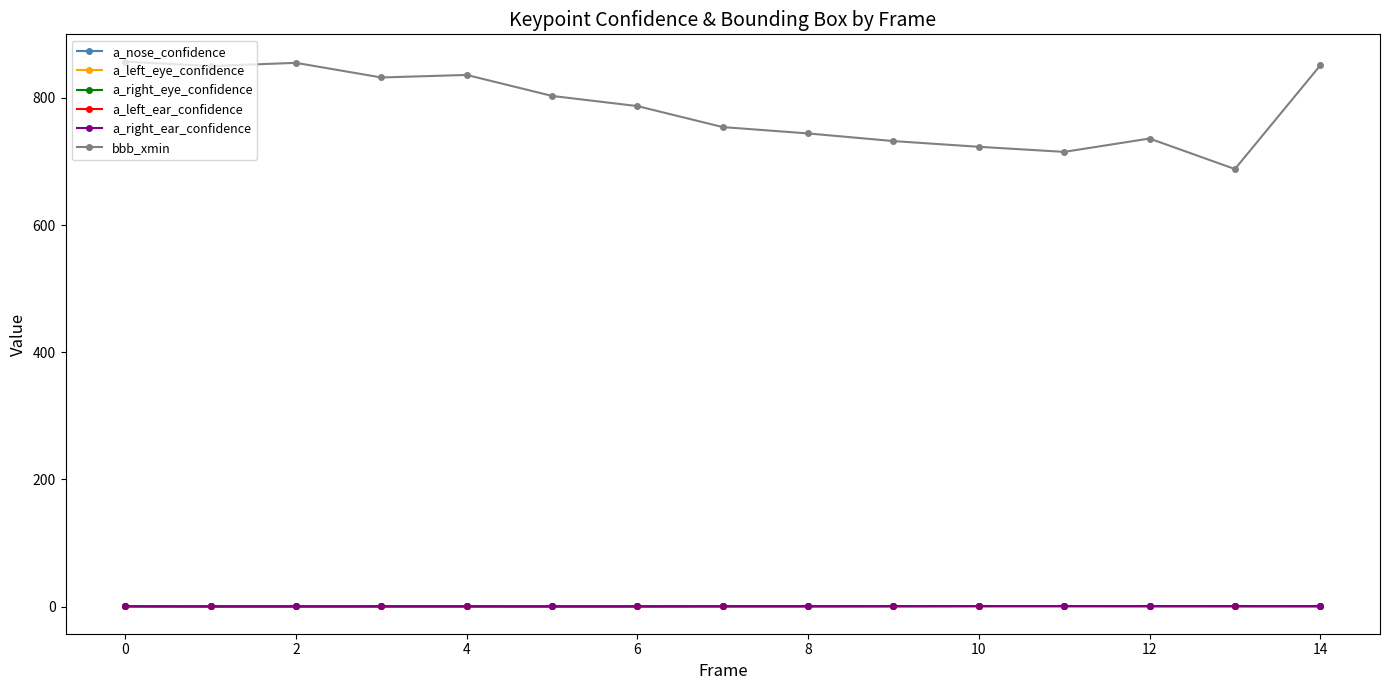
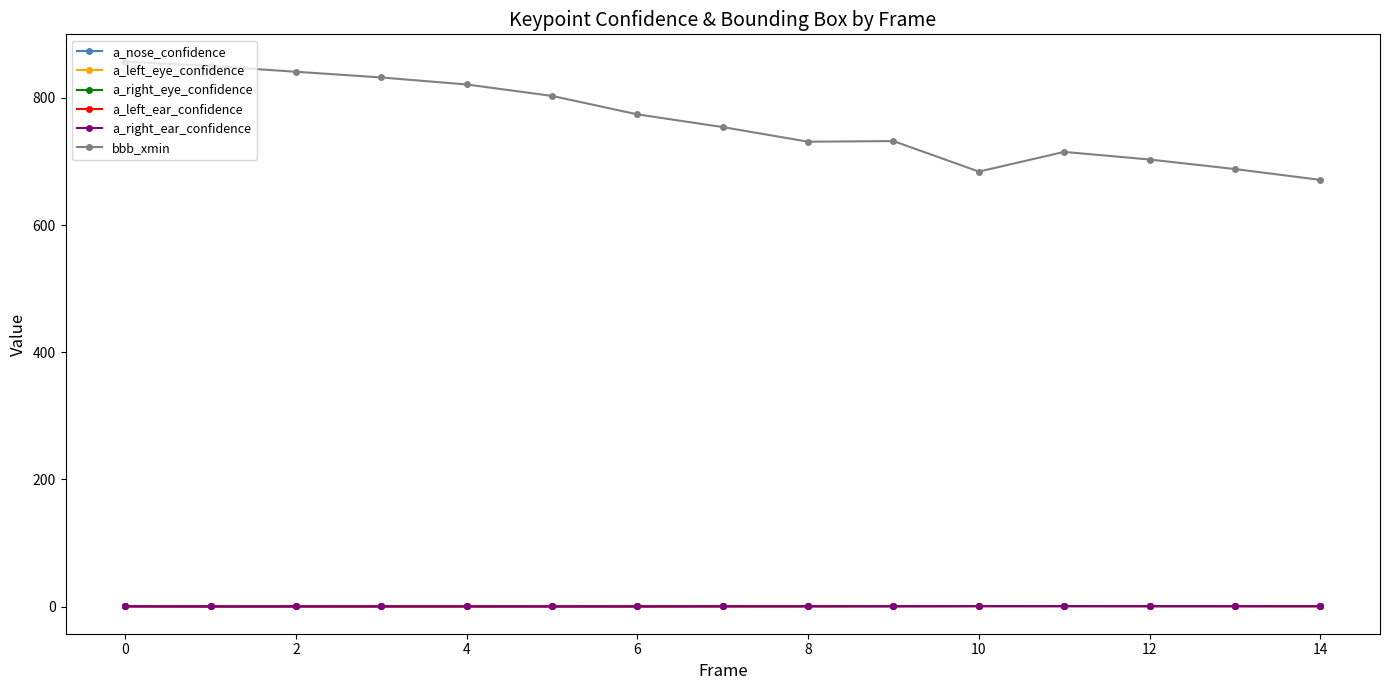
  {
    "a_right_ear_confidence": {
      "0": 0,
      "2": 0,
      "4": 0,
      "6": 0,
      "8": 0,
      "10": 0,
      "12": 0,
      "14": 0
    },
    "bbb_xmin": {
-     "2": 860,
-     "4": 840,
-     "6": 790,
-     "8": 740,
-     "10": 720,
-     "12": 740,
-     "14": 850
+     "2": 840,
+     "4": 820,
+     "6": 770,
+     "8": 730,
+     "10": 680,
+     "12": 700,
+     "14": 670
    }
  }
